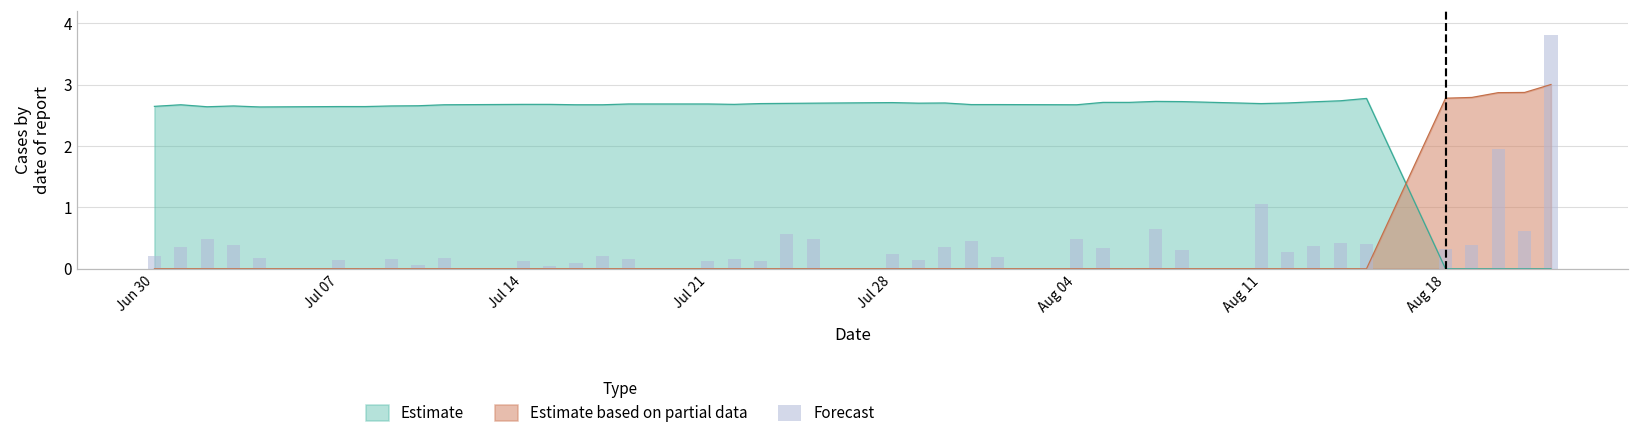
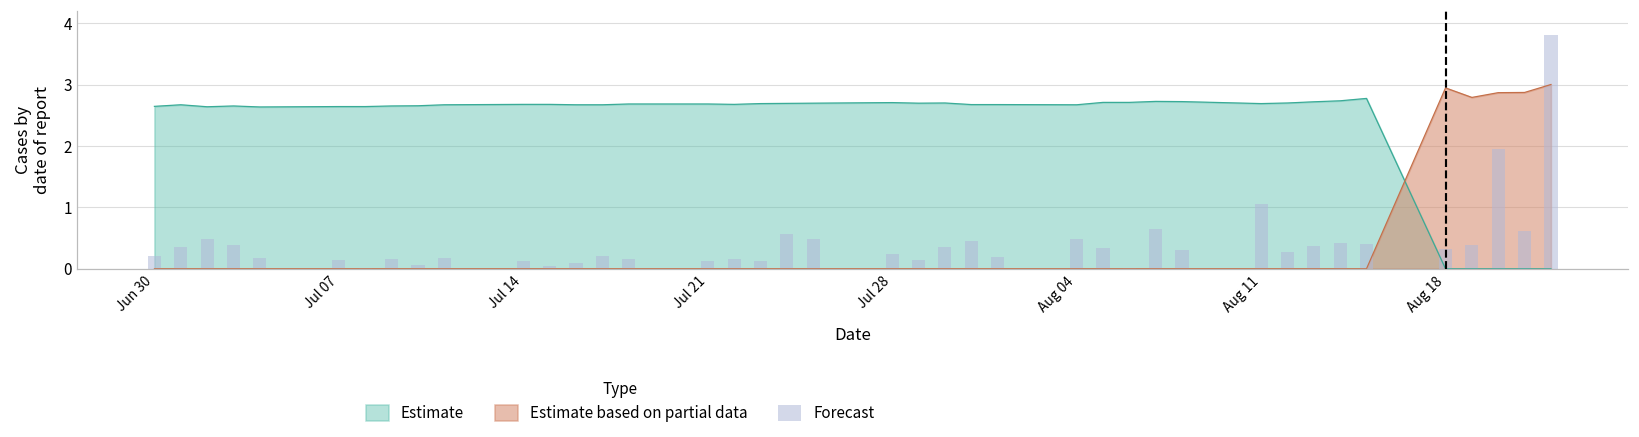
  {
    "Estimate based on partial data": {
      "Jun 30": 0.0,
      "Jul 07": 0.0,
      "Jul 14": 0.0,
      "Jul 21": 0.0,
      "Jul 28": 0.0,
      "Aug 04": 0.0,
      "Aug 11": 0.0,
-     "Aug 18": 2.8
+     "Aug 18": 2.9
    }
  }
